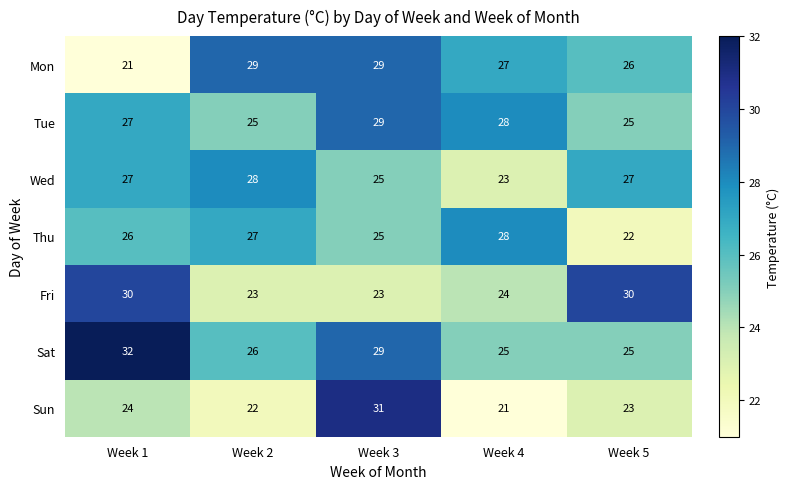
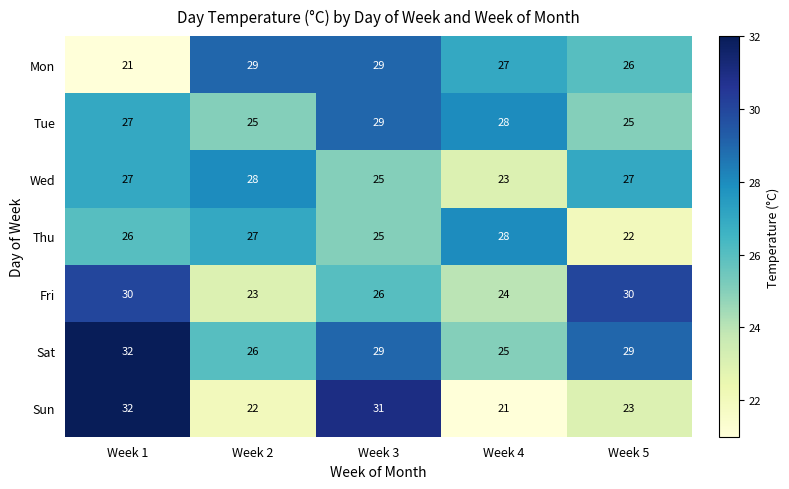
  {
    "Mon": {
      "Week 1": 21,
      "Week 2": 29,
      "Week 3": 29,
      "Week 4": 27,
      "Week 5": 26
    },
    "Tue": {
      "Week 1": 27,
      "Week 2": 25,
      "Week 3": 29,
      "Week 4": 28,
      "Week 5": 25
    },
    "Wed": {
      "Week 1": 27,
      "Week 2": 28,
      "Week 3": 25,
      "Week 4": 23,
      "Week 5": 27
    },
    "Thu": {
      "Week 1": 26,
      "Week 2": 27,
      "Week 3": 25,
      "Week 4": 28,
      "Week 5": 22
    },
    "Fri": {
      "Week 1": 30,
      "Week 2": 23,
-     "Week 3": 23,
+     "Week 3": 26,
      "Week 4": 24,
      "Week 5": 30
    },
    "Sat": {
      "Week 1": 32,
      "Week 2": 26,
      "Week 3": 29,
      "Week 4": 25,
-     "Week 5": 25
+     "Week 5": 29
    },
    "Sun": {
-     "Week 1": 24,
+     "Week 1": 32,
      "Week 2": 22,
      "Week 3": 31,
      "Week 4": 21,
      "Week 5": 23
    }
  }
